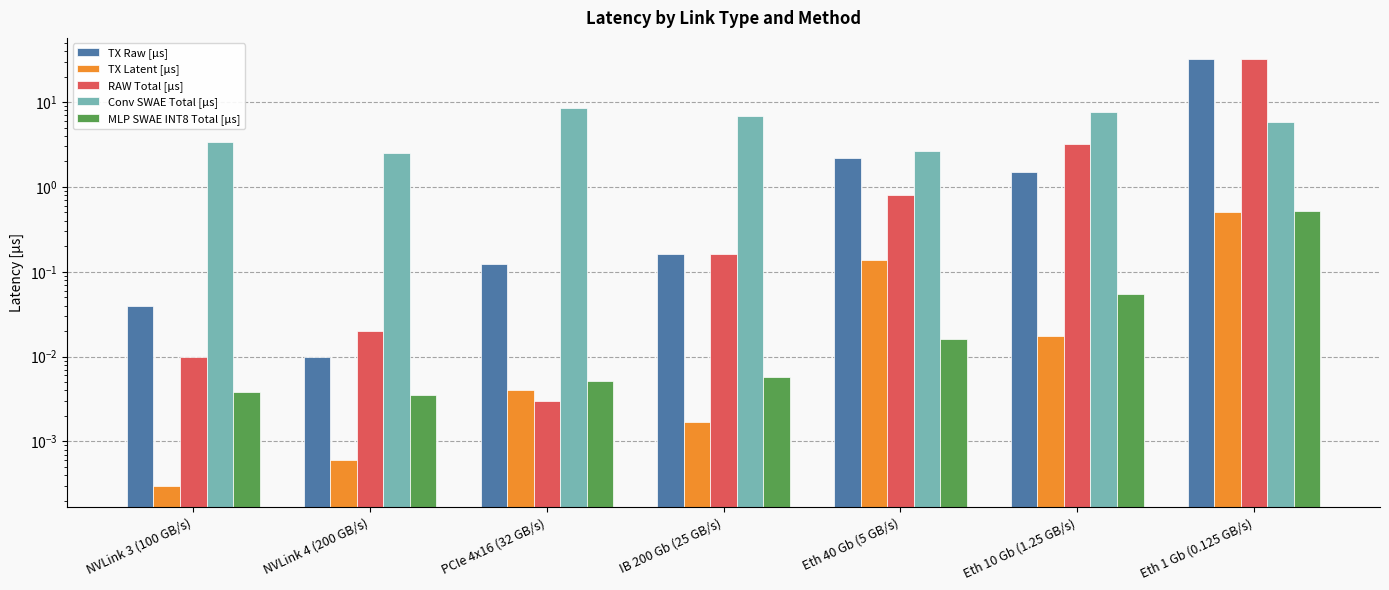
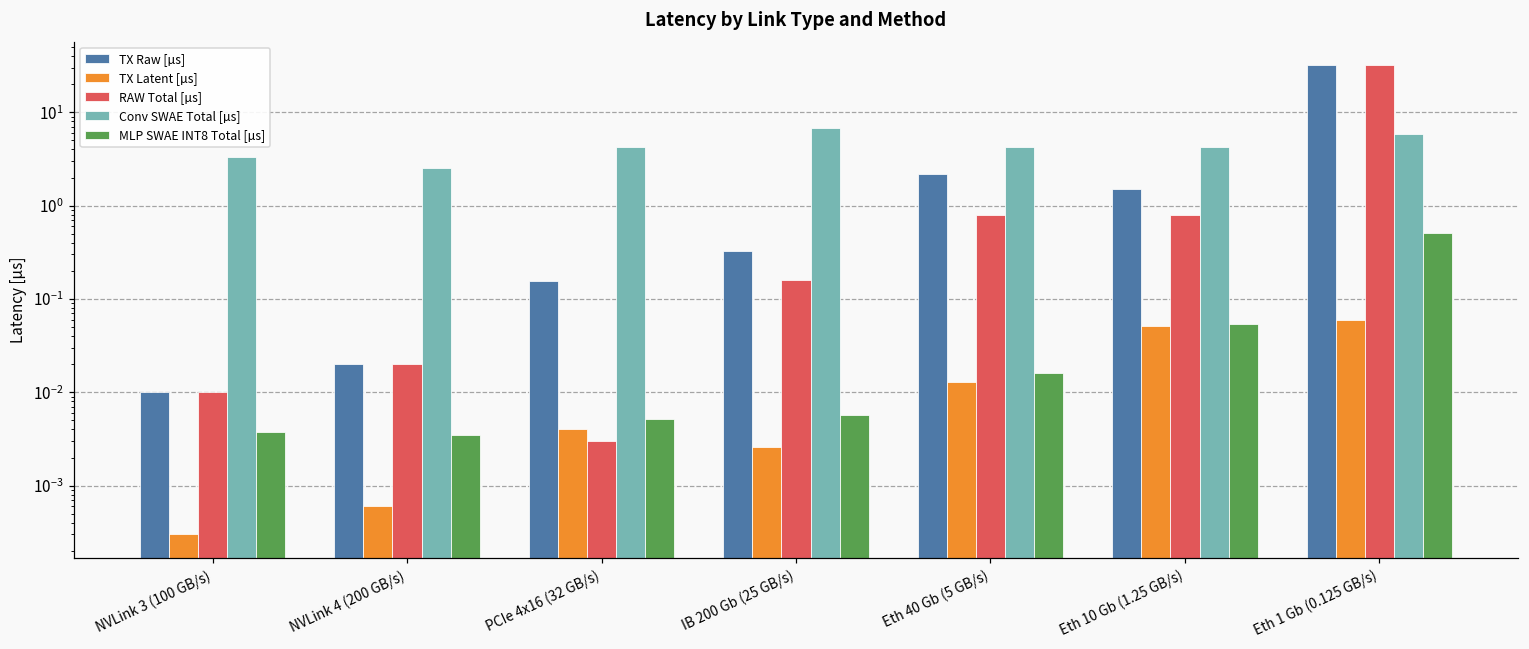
  {
    "TX Raw [µs]": {
-     "NVLink 3 (100 GB/s)": 0.04,
-     "NVLink 4 (200 GB/s)": 0.01,
-     "PCIe 4x16 (32 GB/s)": 0.13,
-     "IB 200 Gb (25 GB/s)": 0.16,
+     "NVLink 3 (100 GB/s)": 0.01,
+     "NVLink 4 (200 GB/s)": 0.02,
+     "PCIe 4x16 (32 GB/s)": 0.16,
+     "IB 200 Gb (25 GB/s)": 0.33,
      "Eth 40 Gb (5 GB/s)": 2.2,
      "Eth 10 Gb (1.25 GB/s)": 1.5,
      "Eth 1 Gb (0.125 GB/s)": 32
    },
    "TX Latent [µs]": {
      "NVLink 3 (100 GB/s)": 0.0003,
      "NVLink 4 (200 GB/s)": 0.0006,
      "PCIe 4x16 (32 GB/s)": 0.004,
-     "IB 200 Gb (25 GB/s)": 0.0017,
-     "Eth 40 Gb (5 GB/s)": 0.14,
-     "Eth 10 Gb (1.25 GB/s)": 0.018,
-     "Eth 1 Gb (0.125 GB/s)": 0.5
+     "IB 200 Gb (25 GB/s)": 0.0026,
+     "Eth 40 Gb (5 GB/s)": 0.013,
+     "Eth 10 Gb (1.25 GB/s)": 0.05,
+     "Eth 1 Gb (0.125 GB/s)": 0.06
    },
    "RAW Total [µs]": {
      "NVLink 3 (100 GB/s)": 0.010,
      "NVLink 4 (200 GB/s)": 0.020,
      "PCIe 4x16 (32 GB/s)": 0.0030,
      "IB 200 Gb (25 GB/s)": 0.16,
      "Eth 40 Gb (5 GB/s)": 0.8,
-     "Eth 10 Gb (1.25 GB/s)": 3.2,
+     "Eth 10 Gb (1.25 GB/s)": 0.8,
      "Eth 1 Gb (0.125 GB/s)": 32
    },
    "Conv SWAE Total [µs]": {
      "NVLink 3 (100 GB/s)": 3.3,
      "NVLink 4 (200 GB/s)": 2.5,
-     "PCIe 4x16 (32 GB/s)": 8,
+     "PCIe 4x16 (32 GB/s)": 4,
      "IB 200 Gb (25 GB/s)": 7,
-     "Eth 40 Gb (5 GB/s)": 2.6,
-     "Eth 10 Gb (1.25 GB/s)": 8,
+     "Eth 40 Gb (5 GB/s)": 4,
+     "Eth 10 Gb (1.25 GB/s)": 4,
      "Eth 1 Gb (0.125 GB/s)": 6
    },
    "MLP SWAE INT8 Total [µs]": {
      "NVLink 3 (100 GB/s)": 0.004,
      "NVLink 4 (200 GB/s)": 0.0035,
      "PCIe 4x16 (32 GB/s)": 0.005,
      "IB 200 Gb (25 GB/s)": 0.006,
      "Eth 40 Gb (5 GB/s)": 0.016,
      "Eth 10 Gb (1.25 GB/s)": 0.05,
      "Eth 1 Gb (0.125 GB/s)": 0.5
    }
  }
